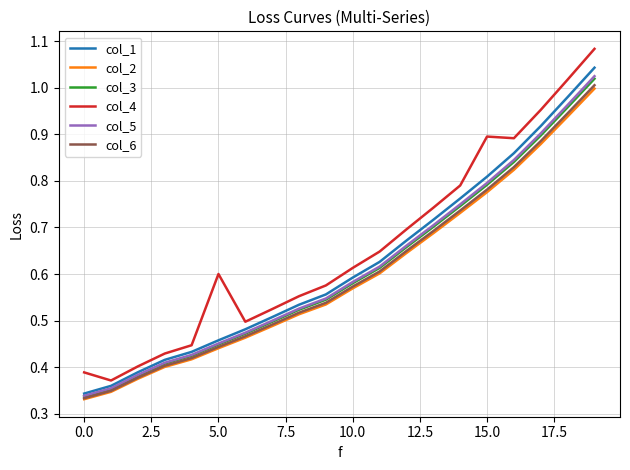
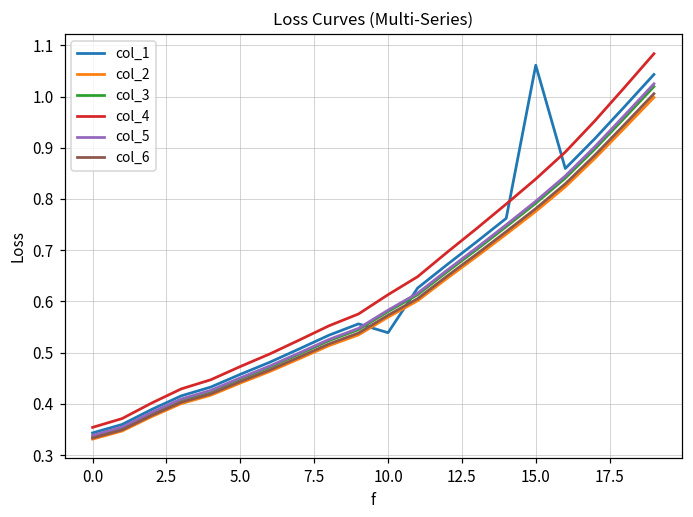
  {
    "col_1": {
      "5.0": 0.46,
-     "10.0": 0.59,
-     "15.0": 0.81
+     "10.0": 0.54,
+     "15.0": 1.06
    },
    "col_4": {
-     "0.0": 0.39,
-     "5.0": 0.60,
+     "0.0": 0.35,
+     "5.0": 0.47,
      "10.0": 0.61,
-     "15.0": 0.90
+     "15.0": 0.84
    }
  }
